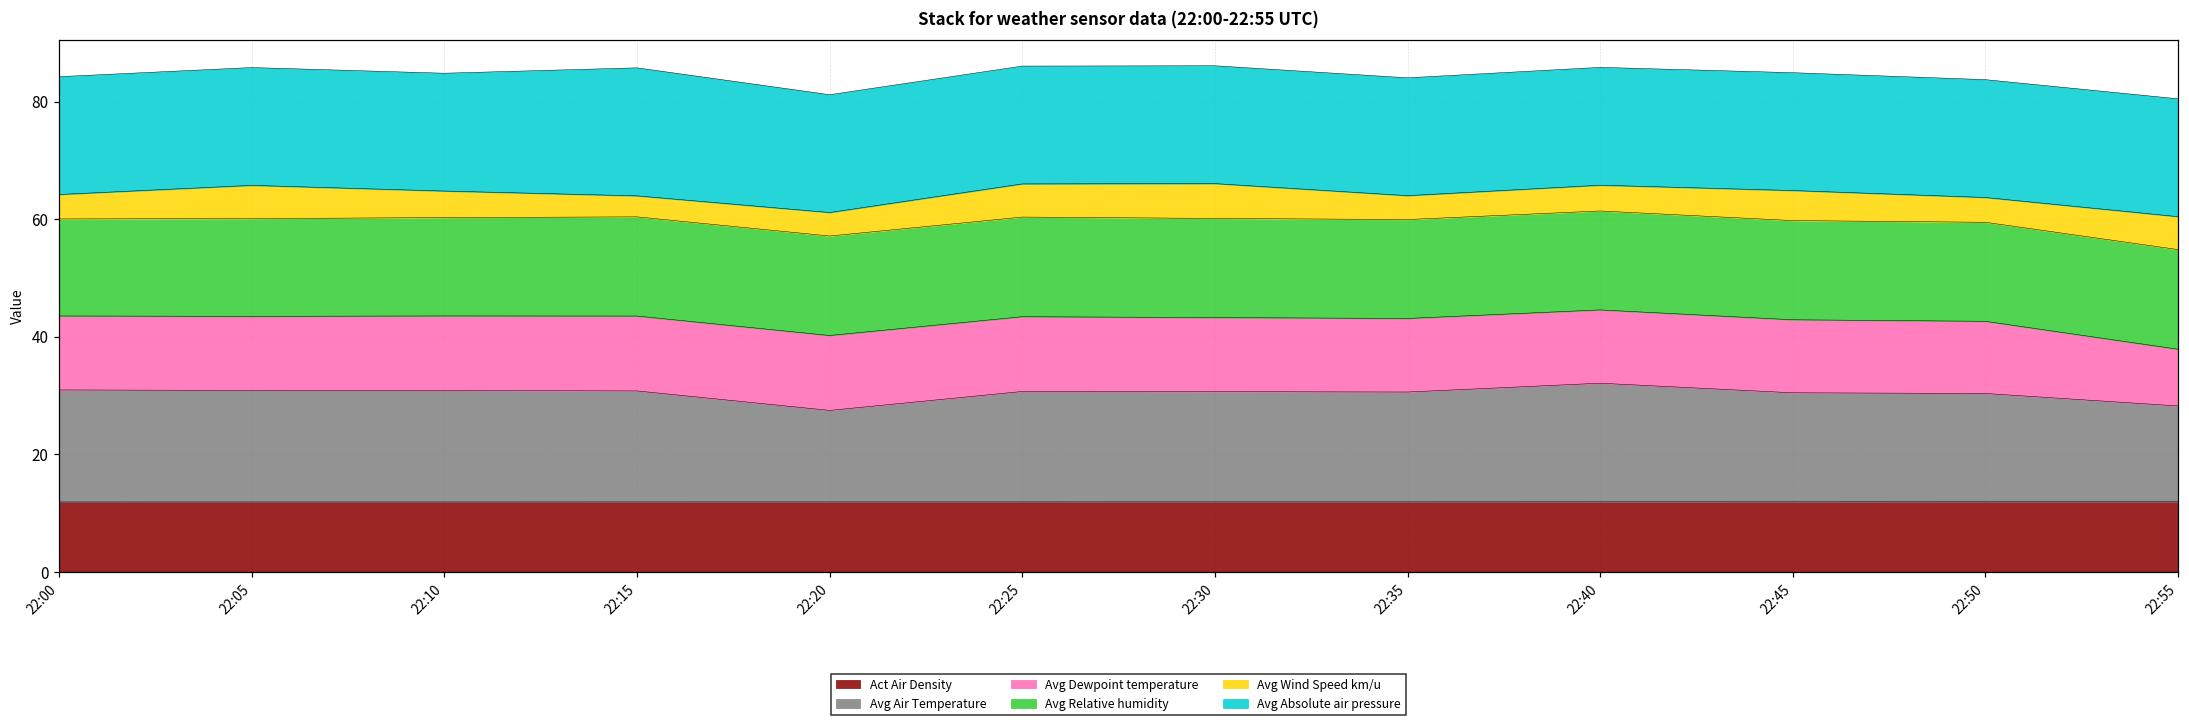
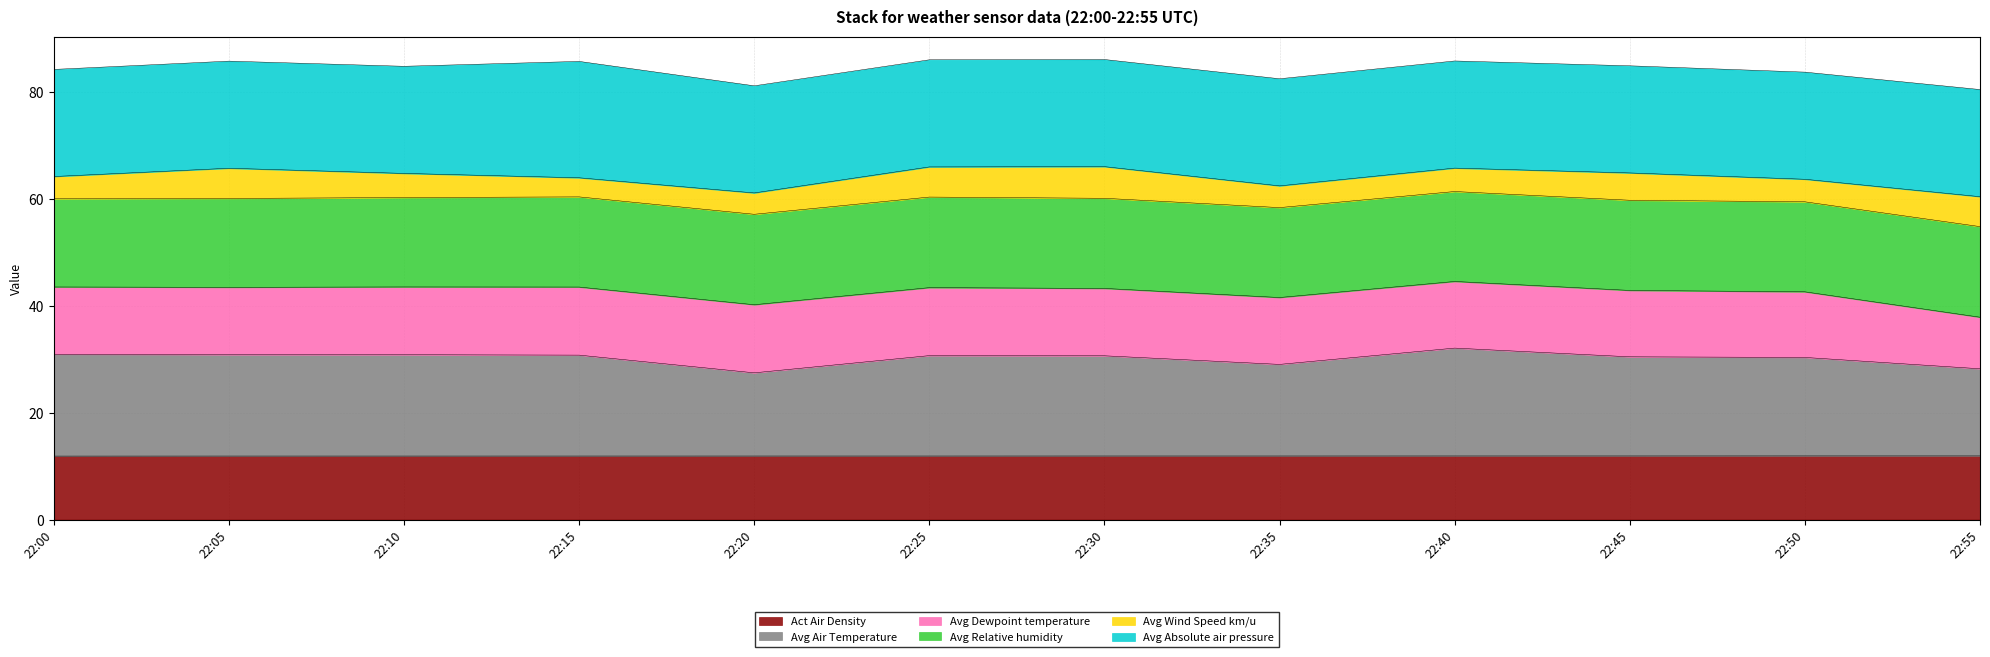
  {
    "Act Air Density": {
      "22:00": 12,
      "22:05": 12,
      "22:10": 12,
      "22:15": 12,
      "22:20": 12,
      "22:25": 12,
      "22:30": 12,
      "22:35": 12,
      "22:40": 12,
      "22:45": 12,
      "22:50": 12,
      "22:55": 12
    },
    "Avg Air Temperature": {
      "22:00": 19,
      "22:05": 19,
      "22:10": 19,
      "22:15": 19,
      "22:20": 16,
      "22:25": 19,
      "22:30": 19,
-     "22:35": 19,
+     "22:35": 17,
      "22:40": 20,
      "22:45": 19,
      "22:50": 18,
      "22:55": 16
    },
    "Avg Dewpoint temperature": {
      "22:00": 13,
      "22:05": 13,
      "22:10": 13,
      "22:15": 13,
      "22:20": 13,
      "22:25": 13,
      "22:30": 13,
      "22:35": 13,
      "22:40": 12,
      "22:45": 12,
      "22:50": 12,
      "22:55": 10
    },
    "Avg Relative humidity": {
      "22:00": 17,
      "22:05": 17,
      "22:10": 17,
      "22:15": 17,
      "22:20": 17,
      "22:25": 17,
      "22:30": 17,
      "22:35": 17,
      "22:40": 17,
      "22:45": 17,
      "22:50": 17,
      "22:55": 17
    },
    "Avg Wind Speed km/u": {
      "22:00": 4,
      "22:05": 6,
      "22:10": 5,
      "22:15": 4,
      "22:20": 4,
      "22:25": 6,
      "22:30": 6,
      "22:35": 4,
      "22:40": 4,
      "22:45": 5,
      "22:50": 4,
      "22:55": 6
    },
    "Avg Absolute air pressure": {
      "22:00": 20,
      "22:05": 20,
      "22:10": 20,
      "22:15": 22,
      "22:20": 20,
      "22:25": 20,
      "22:30": 20,
      "22:35": 20,
      "22:40": 20,
      "22:45": 20,
      "22:50": 20,
      "22:55": 20
    }
  }
